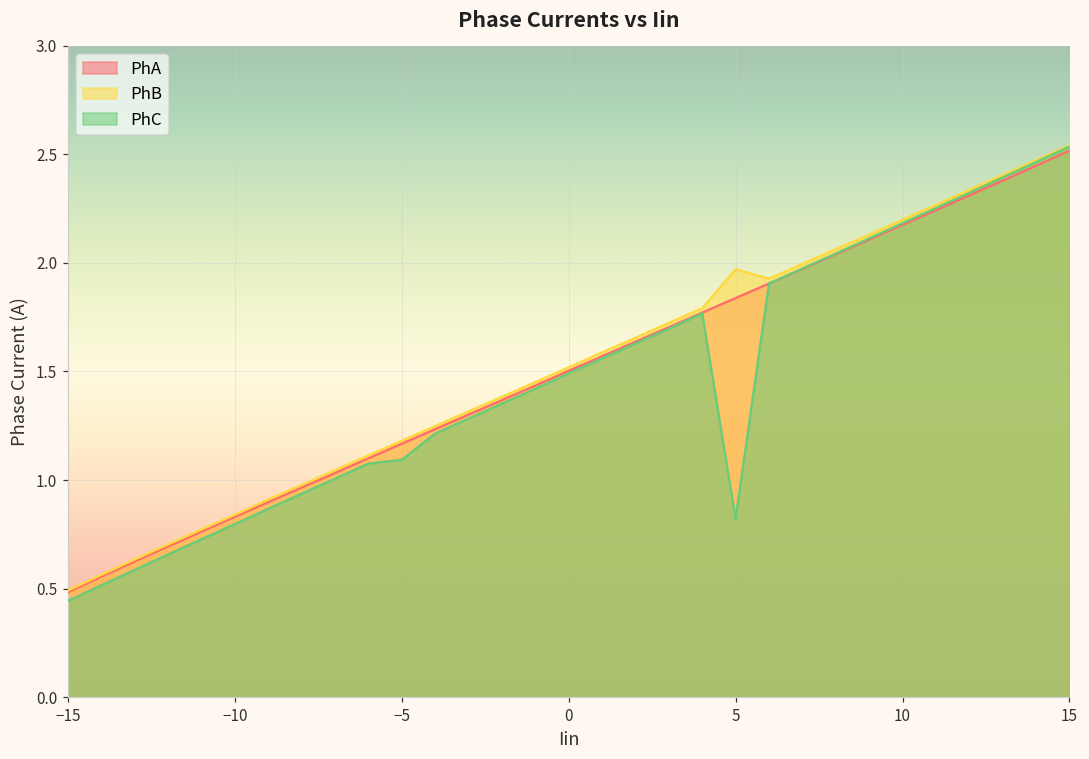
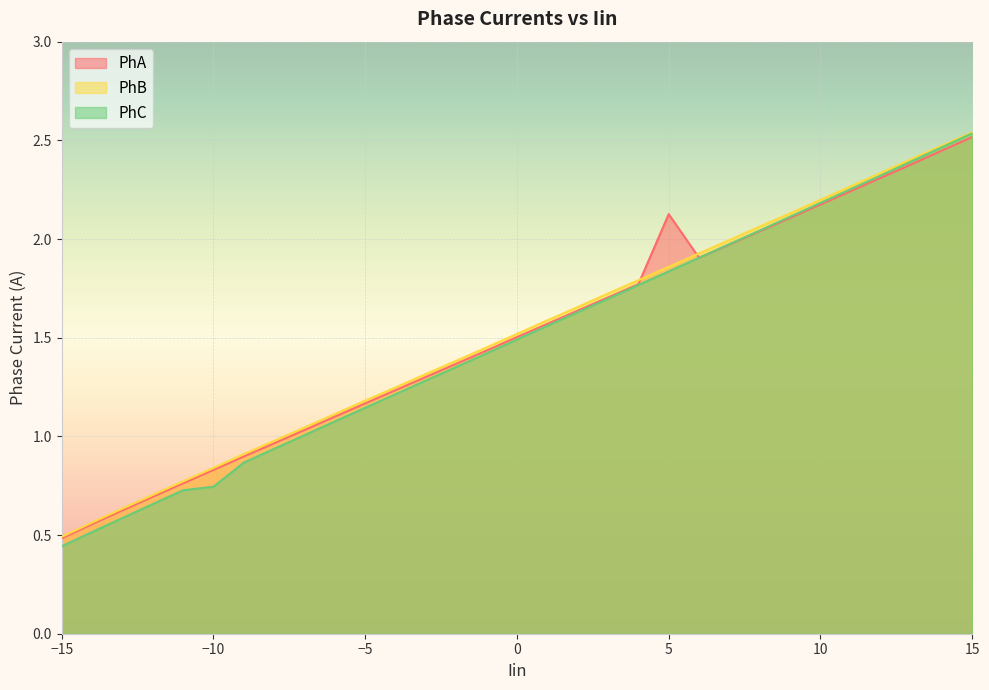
  {
    "PhA": {
      "−5": 1.17,
-     "5": 1.84,
+     "5": 2.13,
      "15": 2.52
    },
    "PhB": {
      "−5": 1.18,
      "0": 1.52,
-     "5": 1.97,
+     "5": 1.86,
      "10": 2.20
    },
    "PhC": {
      "−15": 0.44,
-     "−10": 0.80,
-     "−5": 1.09,
-     "5": 0.82
+     "−10": 0.75,
+     "−5": 1.15,
+     "5": 1.84
    }
  }
